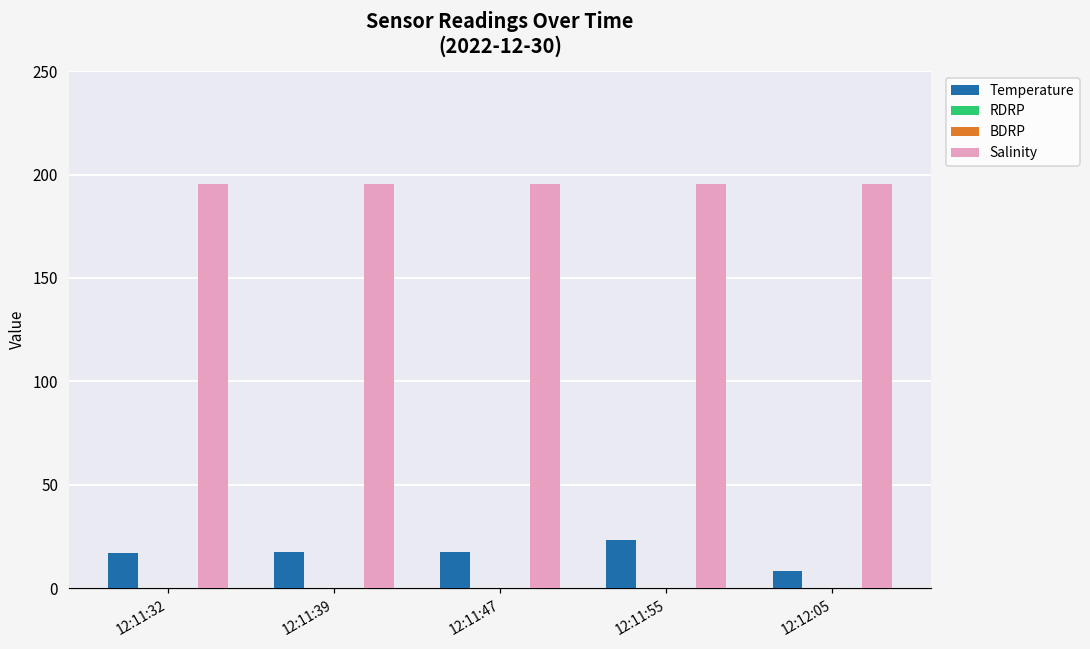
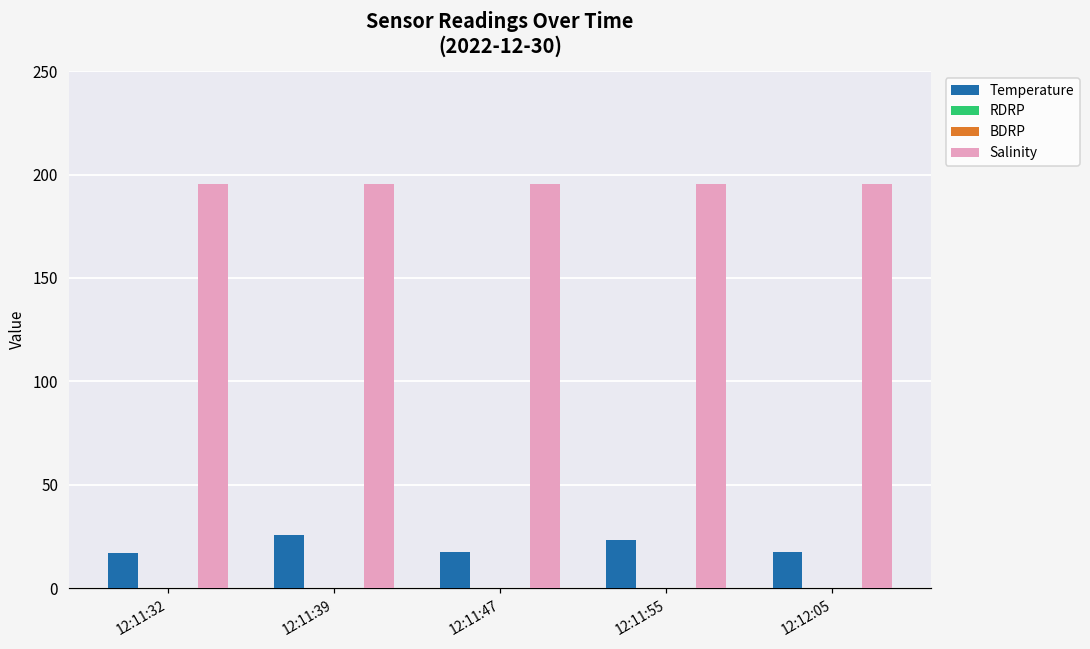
  {
    "Temperature": {
      "12:11:32": 17,
-     "12:11:39": 17,
+     "12:11:39": 26,
      "12:11:47": 17,
      "12:11:55": 23,
-     "12:12:05": 8
+     "12:12:05": 18
    },
    "RDRP": {
      "12:11:32": 0,
      "12:11:39": 0,
      "12:11:47": 0,
      "12:11:55": 0,
      "12:12:05": 0
    },
    "BDRP": {
      "12:11:32": 0,
      "12:11:39": 0,
      "12:11:47": 0,
      "12:11:55": 0,
      "12:12:05": 0
    },
    "Salinity": {
      "12:11:32": 195,
      "12:11:39": 195,
      "12:11:47": 195,
      "12:11:55": 195,
      "12:12:05": 195
    }
  }
